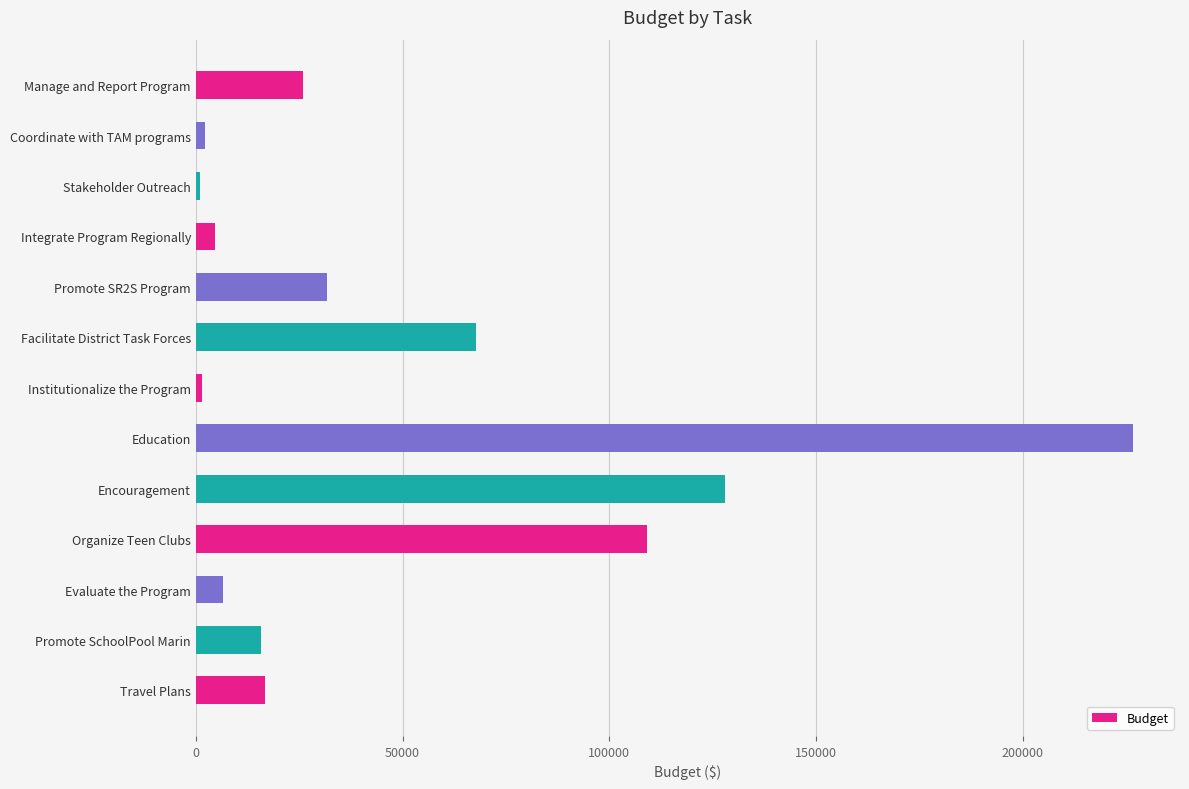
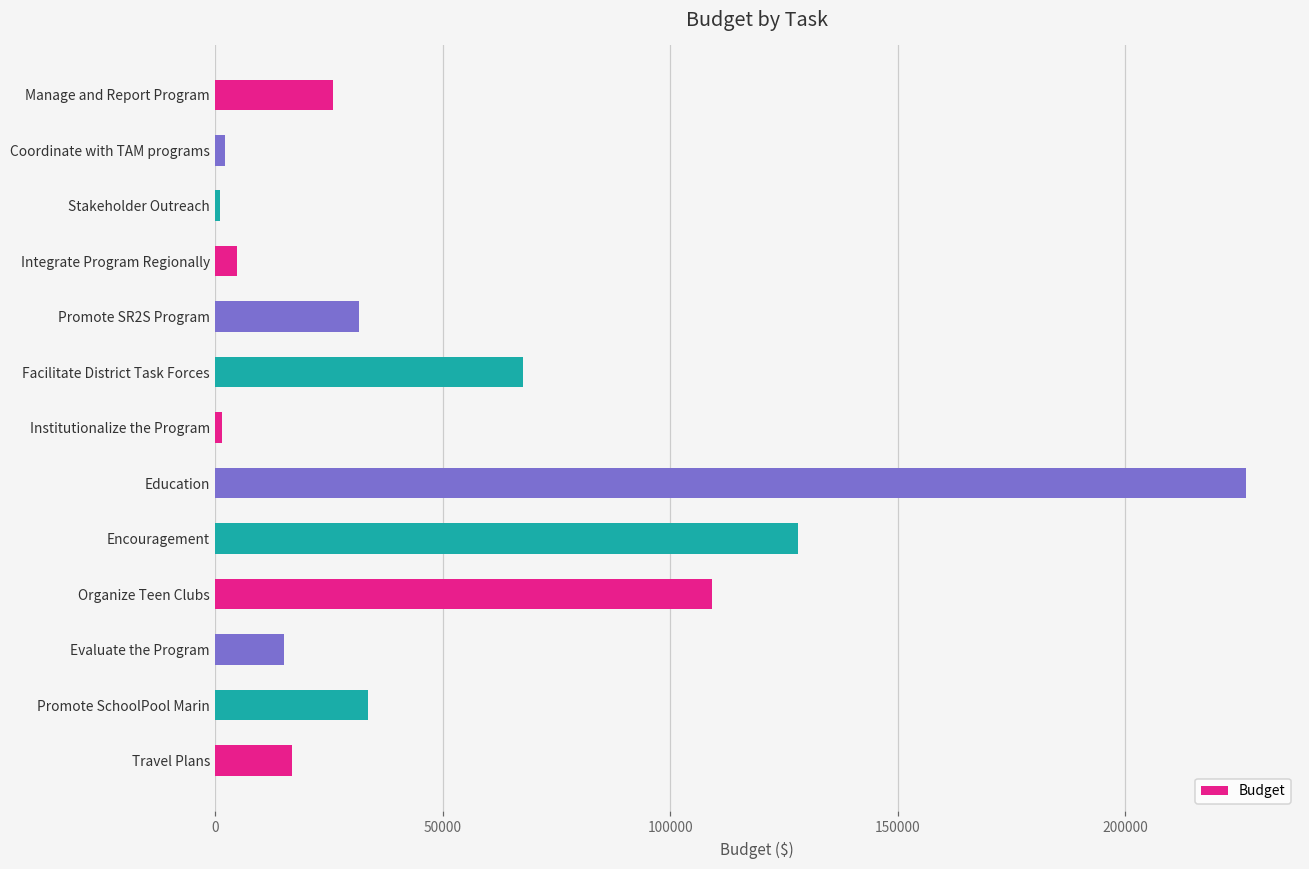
  {
    "Manage and Report Program": 26000,
    "Coordinate with TAM programs": 2000,
    "Stakeholder Outreach": 1000,
    "Integrate Program Regionally": 5000,
    "Promote SR2S Program": 32000,
    "Facilitate District Task Forces": 68000,
    "Institutionalize the Program": 1000,
    "Education": 227000,
    "Encouragement": 128000,
    "Organize Teen Clubs": 109000,
-   "Evaluate the Program": 7000,
-   "Promote SchoolPool Marin": 16000,
+   "Evaluate the Program": 15000,
+   "Promote SchoolPool Marin": 34000,
    "Travel Plans": 17000
  }
